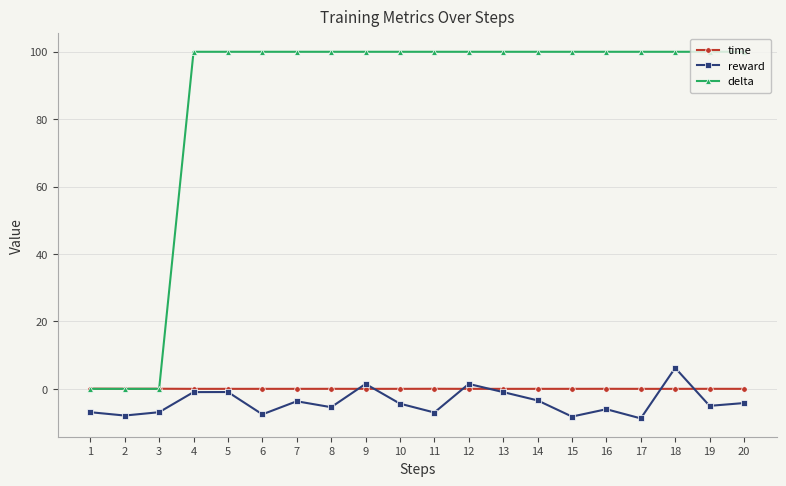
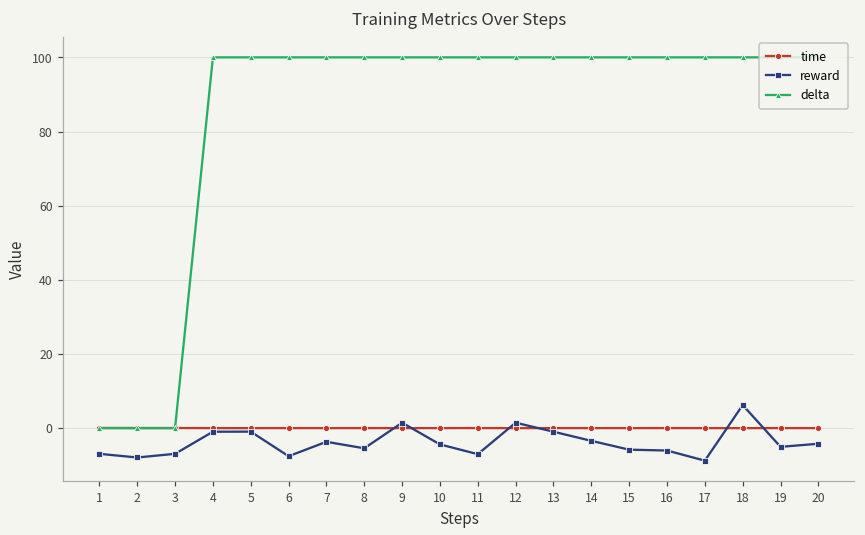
  {
    "time": {
      "4": 0,
      "5": 0,
      "6": 0,
      "7": 0,
      "8": 0,
      "9": 0,
      "10": 0,
      "11": 0,
      "12": 0,
      "13": 0,
      "14": 0,
      "15": 0,
      "16": 0,
      "17": 0,
      "18": 0,
      "19": 0,
      "20": 0
    },
    "reward": {
      "1": -7,
      "2": -8,
      "3": -7,
      "4": -1,
      "5": -1,
      "6": -8,
      "7": -4,
      "8": -5,
      "9": 1,
      "10": -4,
      "11": -7,
      "12": 1,
      "13": -1,
      "14": -3,
-     "15": -8,
+     "15": -6,
      "16": -6,
      "17": -9,
      "18": 6,
      "19": -5,
      "20": -4
    },
    "delta": {
      "4": 100,
      "5": 100,
      "6": 100,
      "7": 100,
      "8": 100,
      "9": 100,
      "10": 100,
      "11": 100,
      "12": 100,
      "13": 100,
      "14": 100,
      "15": 100,
      "16": 100,
      "17": 100,
      "18": 100
    }
  }
